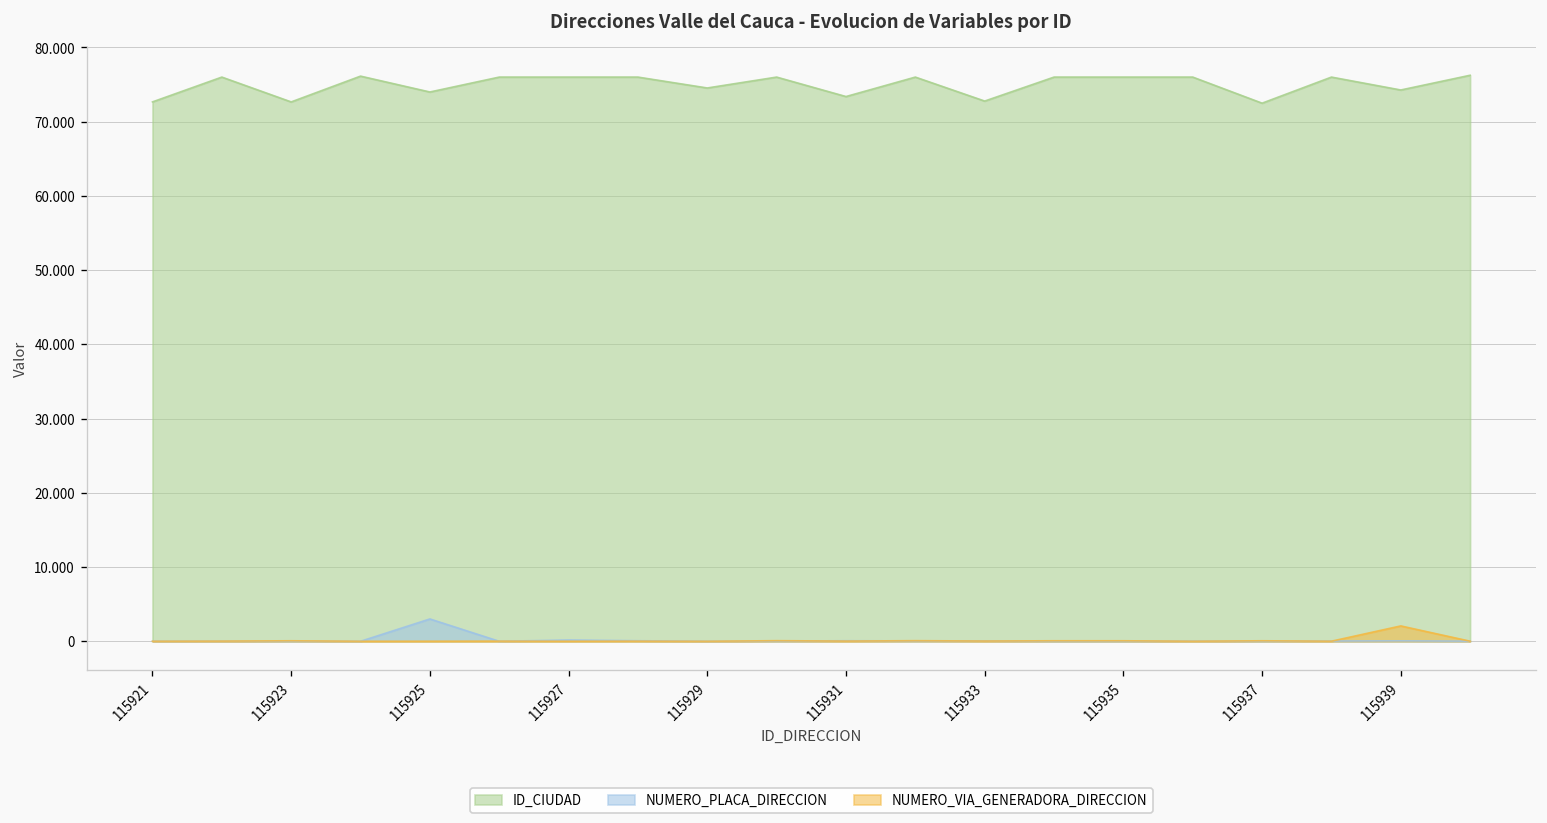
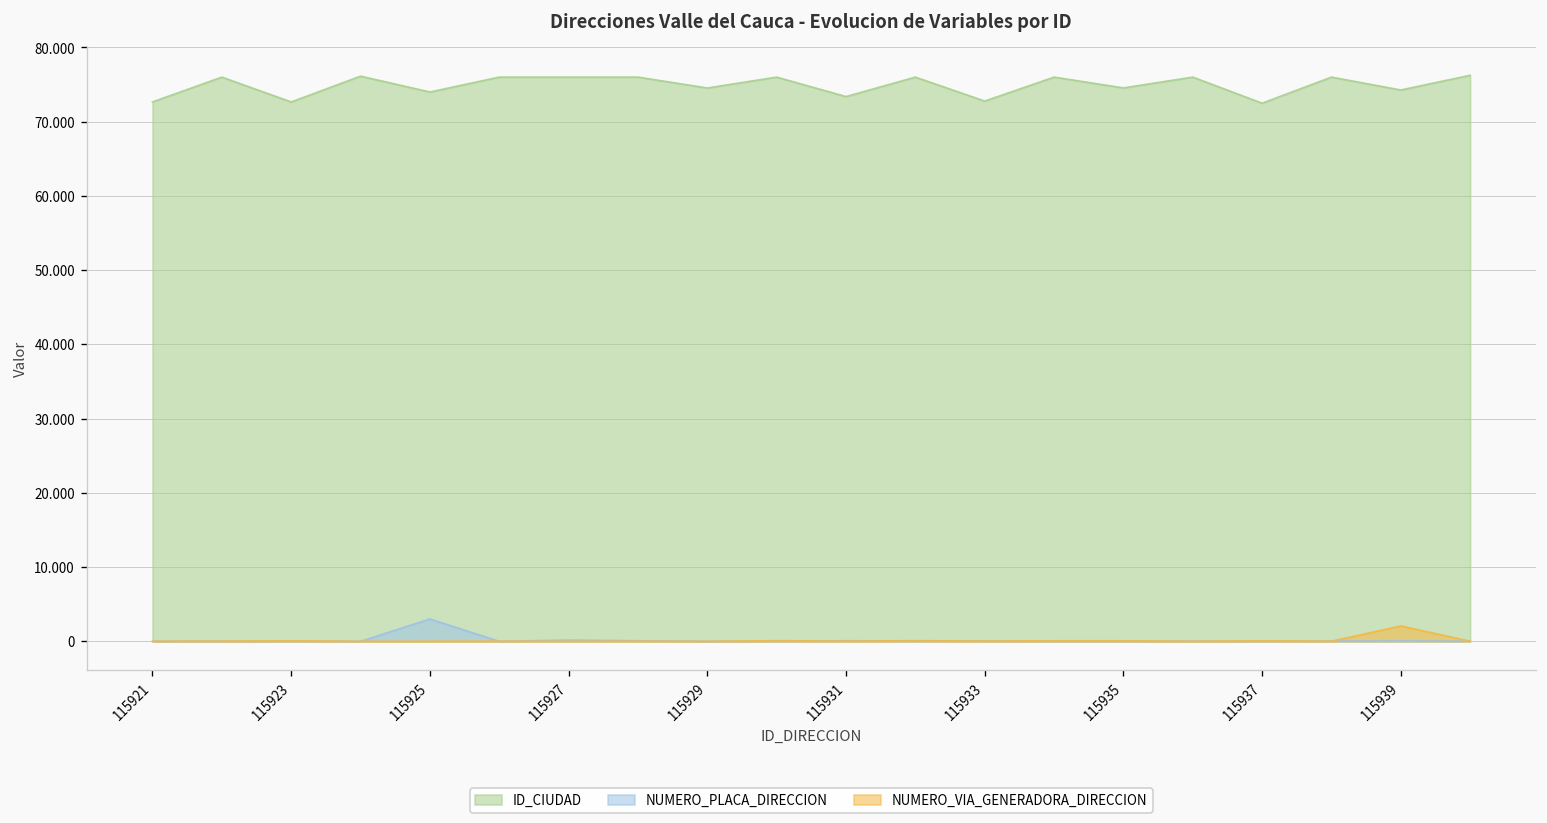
  {
    "ID_CIUDAD": {
      "115921": 73,
      "115923": 73,
      "115925": 74,
      "115927": 76,
      "115929": 75,
      "115931": 73,
      "115933": 73,
-     "115935": 76,
+     "115935": 75,
      "115937": 72,
      "115939": 74
    },
    "NUMERO_PLACA_DIRECCION": {
      "115925": 3,
      "115939": 0
    },
    "NUMERO_VIA_GENERADORA_DIRECCION": {
      "115925": 0,
      "115939": 2
    }
  }
